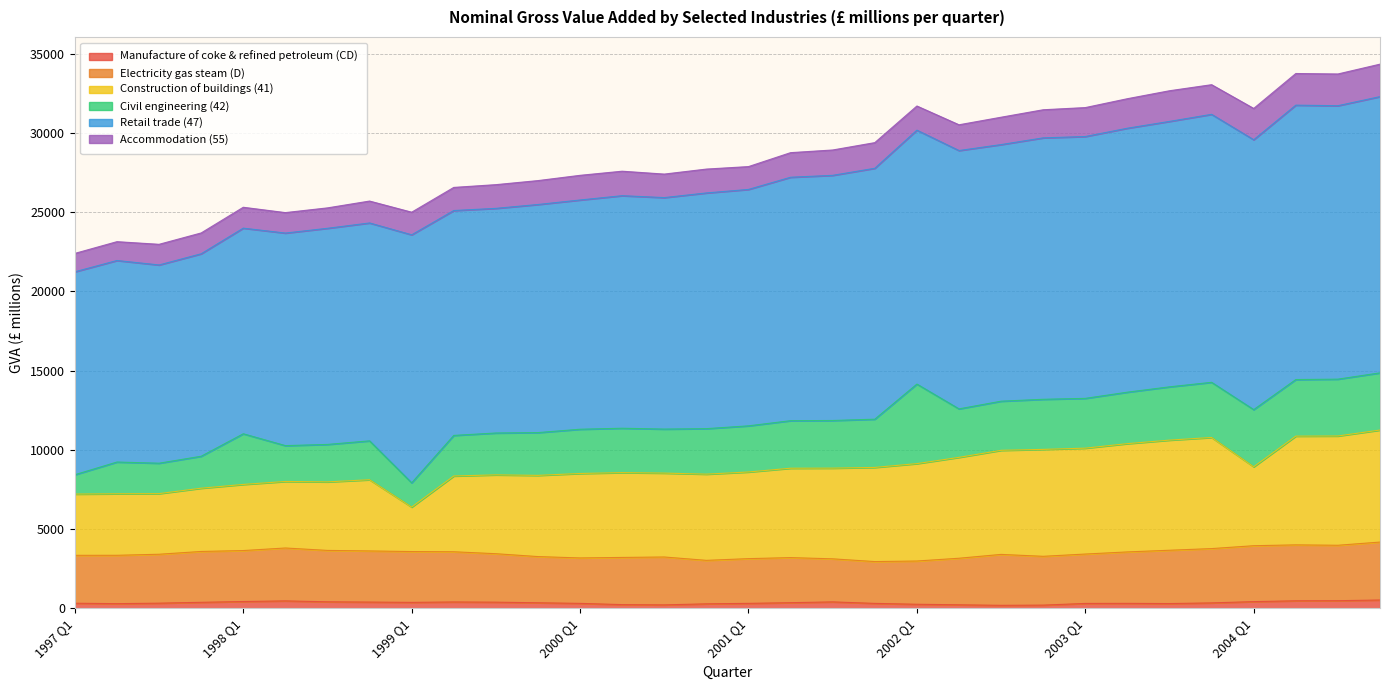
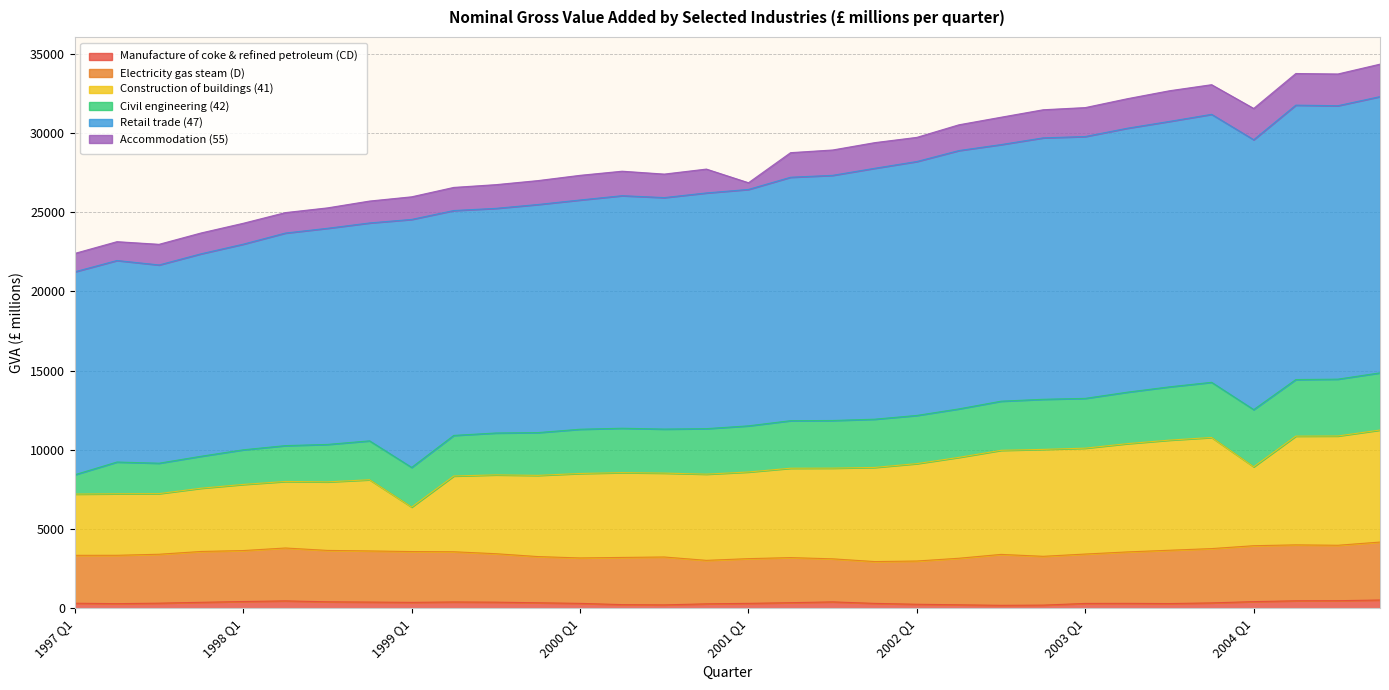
  {
    "Construction of buildings (41)": {
      "1997 Q1": 3900,
      "1998 Q1": 4200,
      "1999 Q1": 2800,
      "2000 Q1": 5300,
      "2001 Q1": 5500,
      "2002 Q1": 6100,
      "2003 Q1": 6700,
      "2004 Q1": 5000
    },
    "Civil engineering (42)": {
      "1997 Q1": 1200,
-     "1998 Q1": 3200,
-     "1999 Q1": 1500,
+     "1998 Q1": 2200,
+     "1999 Q1": 2500,
      "2000 Q1": 2800,
      "2001 Q1": 2900,
-     "2002 Q1": 5000,
+     "2002 Q1": 3000,
      "2003 Q1": 3100,
      "2004 Q1": 3600
    },
    "Retail trade (47)": {
      "1997 Q1": 12800,
      "1998 Q1": 13000,
      "1999 Q1": 15700,
      "2000 Q1": 14500,
      "2001 Q1": 14900,
      "2002 Q1": 16000,
      "2003 Q1": 16500,
      "2004 Q1": 17000
    },
    "Accommodation (55)": {
      "1997 Q1": 1200,
      "1998 Q1": 1300,
      "1999 Q1": 1400,
      "2000 Q1": 1600,
-     "2001 Q1": 1400,
+     "2001 Q1": 400,
      "2002 Q1": 1500,
      "2003 Q1": 1800,
      "2004 Q1": 2000
    }
  }
